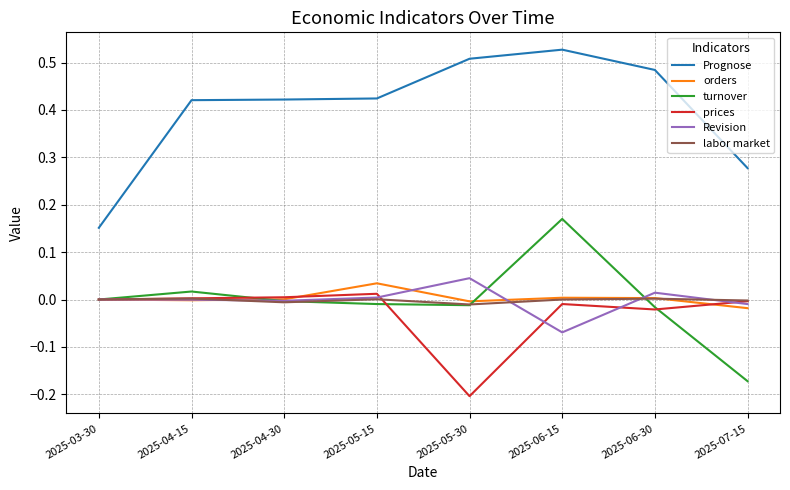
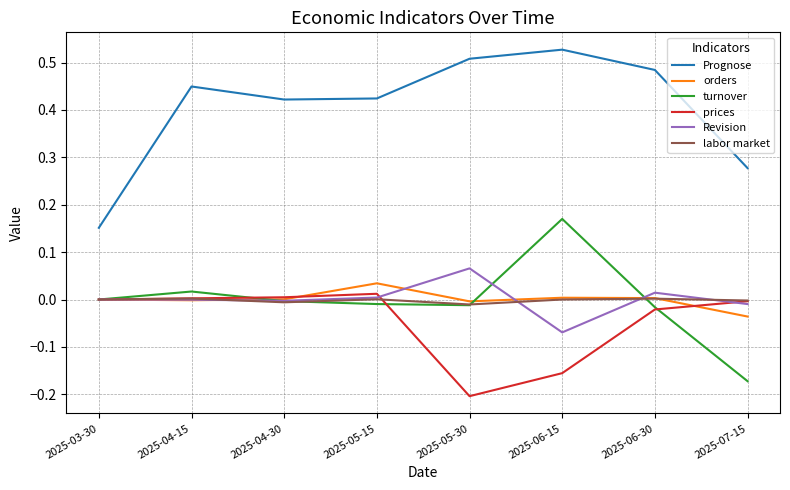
  {
    "Prognose": {
      "2025-03-30": 0.15,
-     "2025-04-15": 0.42,
+     "2025-04-15": 0.45,
      "2025-04-30": 0.42,
      "2025-05-15": 0.42,
      "2025-05-30": 0.51,
      "2025-06-15": 0.53,
      "2025-06-30": 0.48,
      "2025-07-15": 0.28
    },
    "orders": {
      "2025-05-15": 0.03,
      "2025-05-30": 0.00,
-     "2025-07-15": -0.02
+     "2025-07-15": -0.04
    },
    "turnover": {
      "2025-04-15": 0.02,
      "2025-05-15": -0.01,
      "2025-06-15": 0.17,
      "2025-07-15": -0.17
    },
    "prices": {
      "2025-05-15": 0.01,
      "2025-05-30": -0.20,
-     "2025-06-15": -0.01
+     "2025-06-15": -0.16
    },
    "Revision": {
-     "2025-05-30": 0.05,
+     "2025-05-30": 0.07,
      "2025-06-15": -0.07,
      "2025-06-30": 0.01,
      "2025-07-15": -0.01
    }
  }
